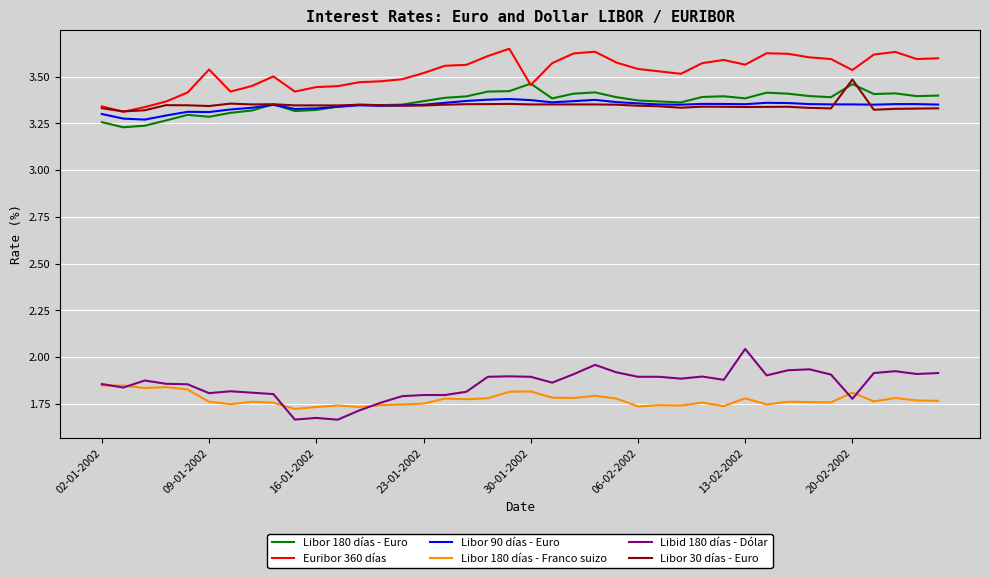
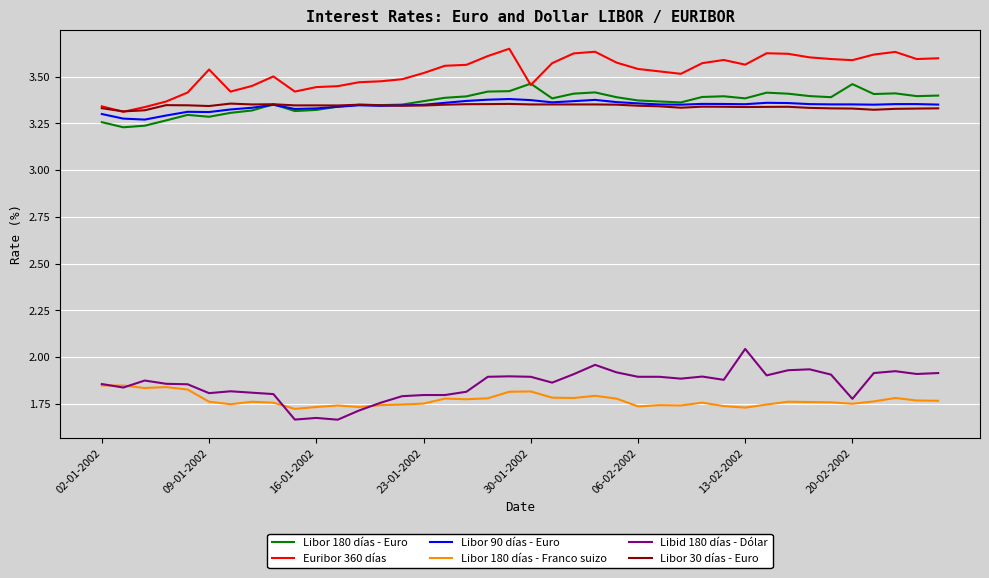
  {
    "Libor 180 días - Euro": {
      "02-01-2002": 3.26,
      "09-01-2002": 3.29,
      "23-01-2002": 3.37,
      "06-02-2002": 3.37,
      "13-02-2002": 3.38,
      "20-02-2002": 3.46
    },
    "Euribor 360 días": {
      "09-01-2002": 3.54,
      "16-01-2002": 3.44,
      "23-01-2002": 3.52,
      "06-02-2002": 3.54,
      "13-02-2002": 3.56,
-     "20-02-2002": 3.54
+     "20-02-2002": 3.59
    },
    "Libor 90 días - Euro": {
      "02-01-2002": 3.30,
      "09-01-2002": 3.31,
      "30-01-2002": 3.37,
      "13-02-2002": 3.35,
      "20-02-2002": 3.35
    },
    "Libor 180 días - Franco suizo": {
      "09-01-2002": 1.76,
      "16-01-2002": 1.73,
      "23-01-2002": 1.75,
      "30-01-2002": 1.82,
      "06-02-2002": 1.74,
-     "13-02-2002": 1.78,
-     "20-02-2002": 1.81
+     "13-02-2002": 1.73,
+     "20-02-2002": 1.75
    },
    "Libid 180 días - Dólar": {
      "09-01-2002": 1.81,
      "16-01-2002": 1.68,
      "23-01-2002": 1.80,
      "30-01-2002": 1.90,
      "06-02-2002": 1.90,
      "13-02-2002": 2.04,
      "20-02-2002": 1.78
    },
    "Libor 30 días - Euro": {
      "09-01-2002": 3.34,
      "16-01-2002": 3.35,
      "30-01-2002": 3.35,
      "13-02-2002": 3.34,
-     "20-02-2002": 3.48
+     "20-02-2002": 3.33
    }
  }
